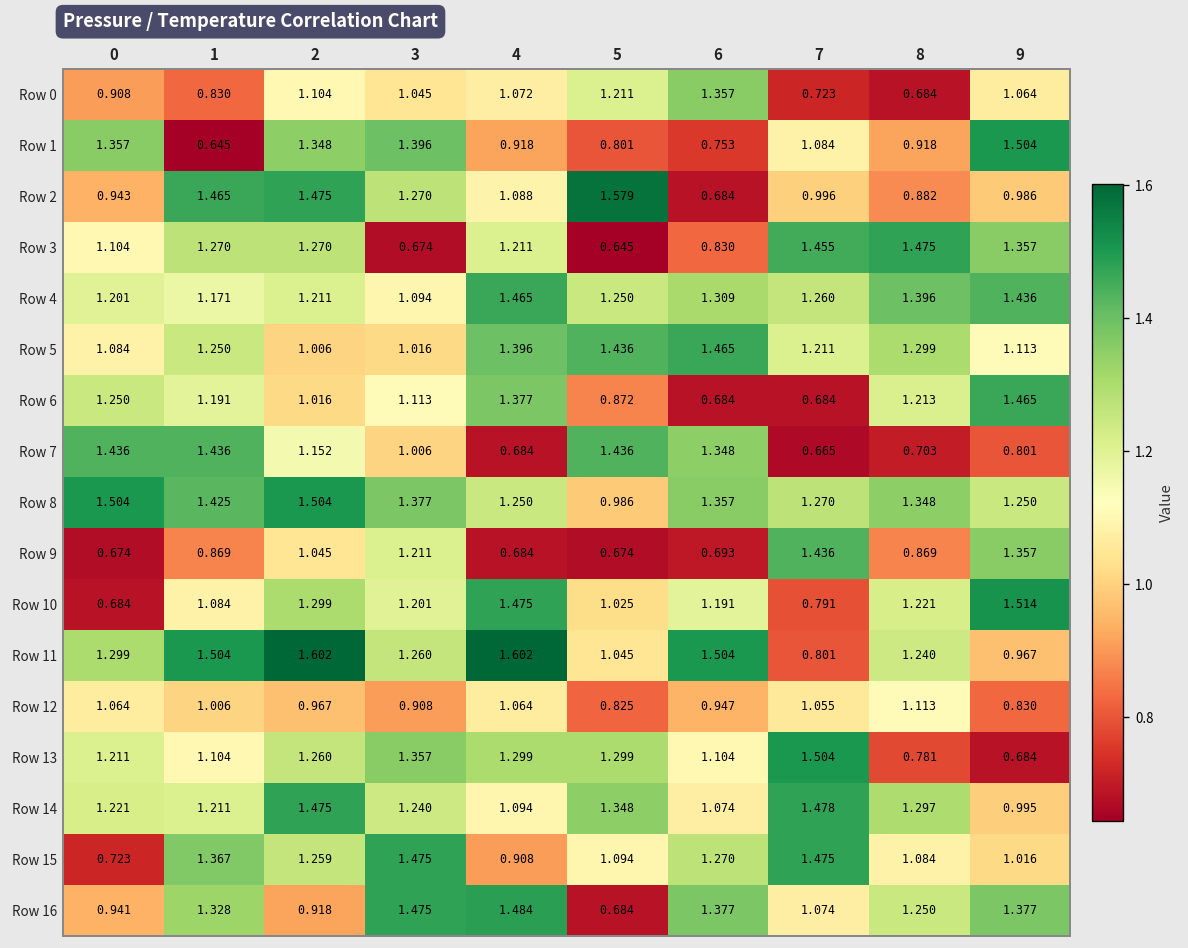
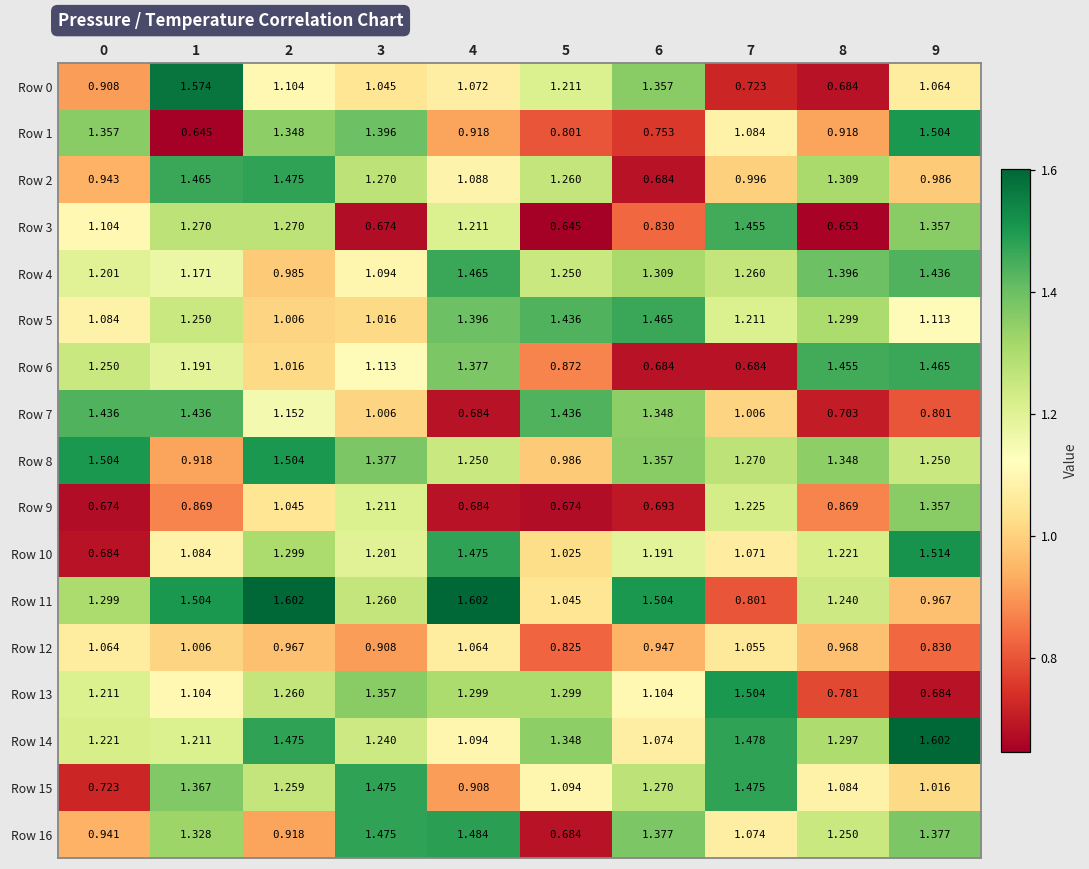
  {
    "Row 0": {
      "0": 0.908,
-     "1": 0.830,
+     "1": 1.574,
      "2": 1.104,
      "3": 1.045,
      "4": 1.072,
      "5": 1.211,
      "6": 1.357,
      "7": 0.723,
      "8": 0.684,
      "9": 1.064
    },
    "Row 1": {
      "0": 1.357,
      "1": 0.645,
      "2": 1.348,
      "3": 1.396,
      "4": 0.918,
      "5": 0.801,
      "6": 0.753,
      "7": 1.084,
      "8": 0.918,
      "9": 1.504
    },
    "Row 2": {
      "0": 0.943,
      "1": 1.465,
      "2": 1.475,
      "3": 1.270,
      "4": 1.088,
-     "5": 1.579,
+     "5": 1.260,
      "6": 0.684,
      "7": 0.996,
-     "8": 0.882,
+     "8": 1.309,
      "9": 0.986
    },
    "Row 3": {
      "0": 1.104,
      "1": 1.270,
      "2": 1.270,
      "3": 0.674,
      "4": 1.211,
      "5": 0.645,
      "6": 0.830,
      "7": 1.455,
-     "8": 1.475,
+     "8": 0.653,
      "9": 1.357
    },
    "Row 4": {
      "0": 1.201,
      "1": 1.171,
-     "2": 1.211,
+     "2": 0.985,
      "3": 1.094,
      "4": 1.465,
      "5": 1.250,
      "6": 1.309,
      "7": 1.260,
      "8": 1.396,
      "9": 1.436
    },
    "Row 5": {
      "0": 1.084,
      "1": 1.250,
      "2": 1.006,
      "3": 1.016,
      "4": 1.396,
      "5": 1.436,
      "6": 1.465,
      "7": 1.211,
      "8": 1.299,
      "9": 1.113
    },
    "Row 6": {
      "0": 1.250,
      "1": 1.191,
      "2": 1.016,
      "3": 1.113,
      "4": 1.377,
      "5": 0.872,
      "6": 0.684,
      "7": 0.684,
-     "8": 1.213,
+     "8": 1.455,
      "9": 1.465
    },
    "Row 7": {
      "0": 1.436,
      "1": 1.436,
      "2": 1.152,
      "3": 1.006,
      "4": 0.684,
      "5": 1.436,
      "6": 1.348,
-     "7": 0.665,
+     "7": 1.006,
      "8": 0.703,
      "9": 0.801
    },
    "Row 8": {
      "0": 1.504,
-     "1": 1.425,
+     "1": 0.918,
      "2": 1.504,
      "3": 1.377,
      "4": 1.250,
      "5": 0.986,
      "6": 1.357,
      "7": 1.270,
      "8": 1.348,
      "9": 1.250
    },
    "Row 9": {
      "0": 0.674,
      "1": 0.869,
      "2": 1.045,
      "3": 1.211,
      "4": 0.684,
      "5": 0.674,
      "6": 0.693,
-     "7": 1.436,
+     "7": 1.225,
      "8": 0.869,
      "9": 1.357
    },
    "Row 10": {
      "0": 0.684,
      "1": 1.084,
      "2": 1.299,
      "3": 1.201,
      "4": 1.475,
      "5": 1.025,
      "6": 1.191,
-     "7": 0.791,
+     "7": 1.071,
      "8": 1.221,
      "9": 1.514
    },
    "Row 11": {
      "0": 1.299,
      "1": 1.504,
      "2": 1.602,
      "3": 1.260,
      "4": 1.602,
      "5": 1.045,
      "6": 1.504,
      "7": 0.801,
      "8": 1.240,
      "9": 0.967
    },
    "Row 12": {
      "0": 1.064,
      "1": 1.006,
      "2": 0.967,
      "3": 0.908,
      "4": 1.064,
      "5": 0.825,
      "6": 0.947,
      "7": 1.055,
-     "8": 1.113,
+     "8": 0.968,
      "9": 0.830
    },
    "Row 13": {
      "0": 1.211,
      "1": 1.104,
      "2": 1.260,
      "3": 1.357,
      "4": 1.299,
      "5": 1.299,
      "6": 1.104,
      "7": 1.504,
      "8": 0.781,
      "9": 0.684
    },
    "Row 14": {
      "0": 1.221,
      "1": 1.211,
      "2": 1.475,
      "3": 1.240,
      "4": 1.094,
      "5": 1.348,
      "6": 1.074,
      "7": 1.478,
      "8": 1.297,
-     "9": 0.995
+     "9": 1.602
    },
    "Row 15": {
      "0": 0.723,
      "1": 1.367,
      "2": 1.259,
      "3": 1.475,
      "4": 0.908,
      "5": 1.094,
      "6": 1.270,
      "7": 1.475,
      "8": 1.084,
      "9": 1.016
    },
    "Row 16": {
      "0": 0.941,
      "1": 1.328,
      "2": 0.918,
      "3": 1.475,
      "4": 1.484,
      "5": 0.684,
      "6": 1.377,
      "7": 1.074,
      "8": 1.250,
      "9": 1.377
    }
  }
